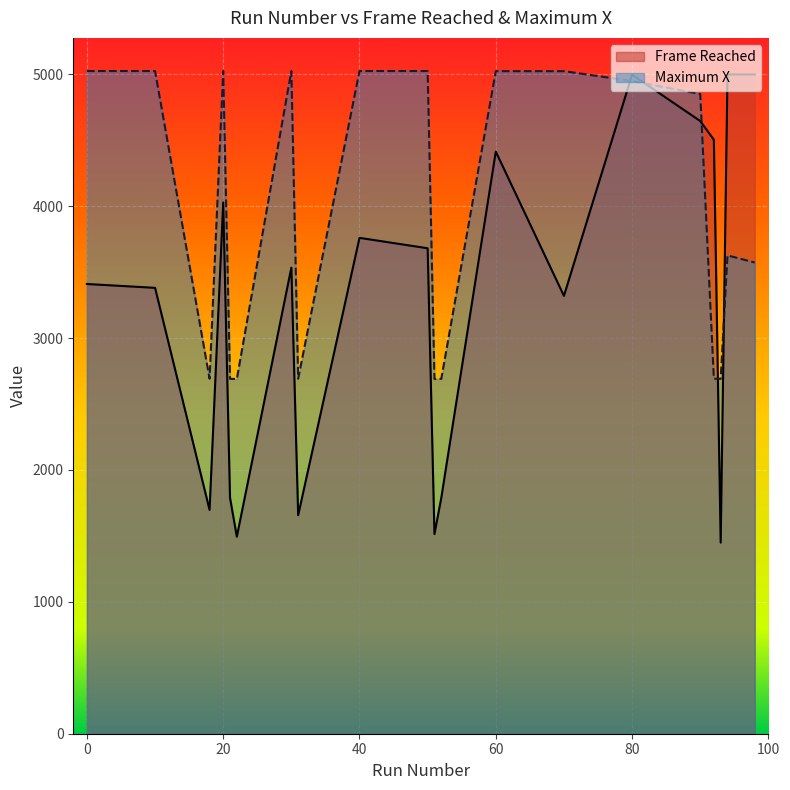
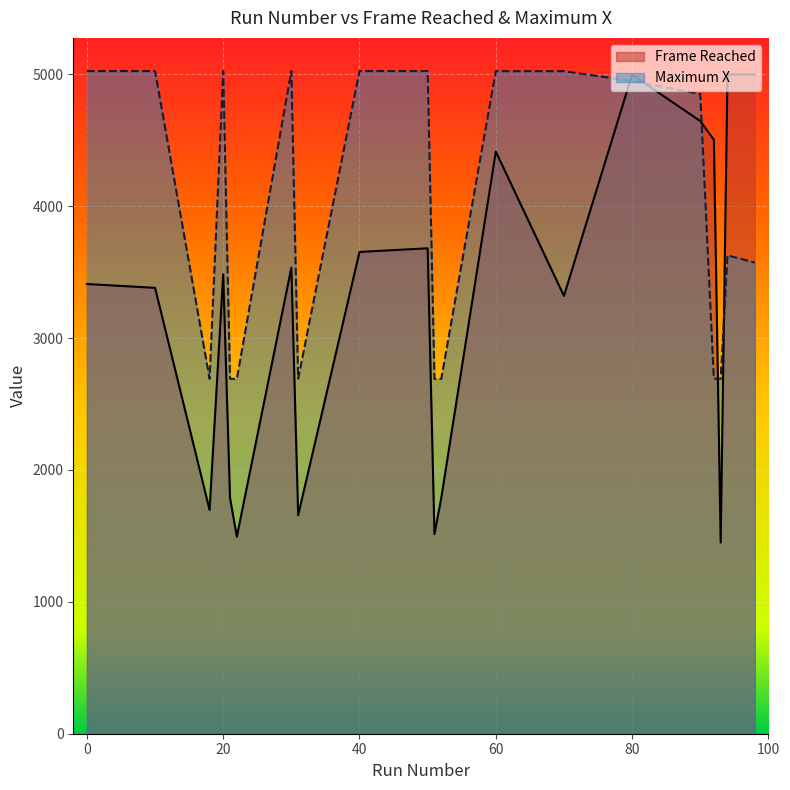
  {
    "Frame Reached": {
      "0": 3410,
-     "20": 4030,
-     "40": 3760,
+     "20": 3480,
+     "40": 3650,
      "60": 4410
    },
    "Maximum X": {
      "0": 5030,
      "20": 5030,
      "40": 5030,
      "60": 5020
    }
  }
